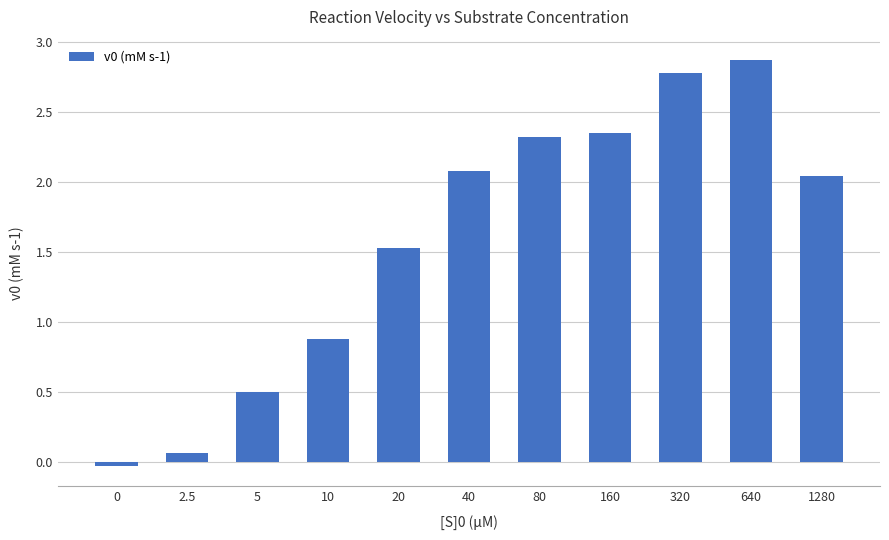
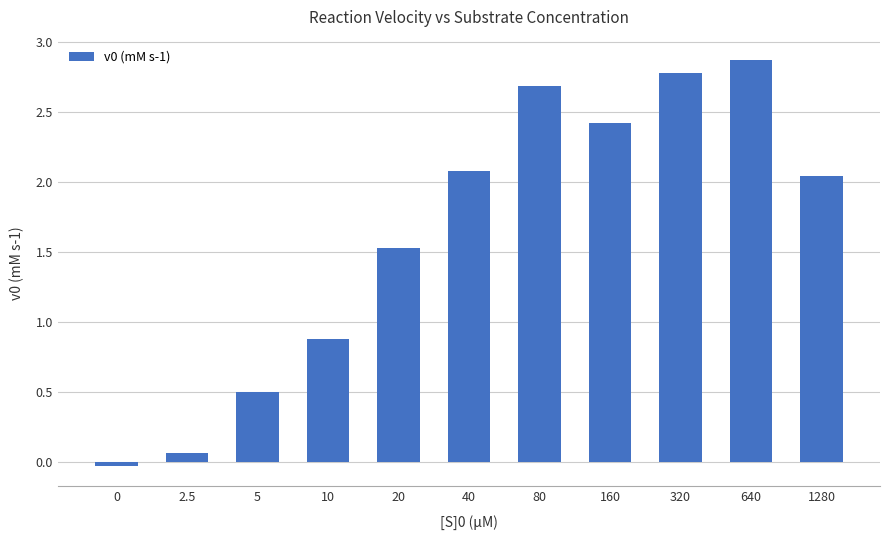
  {
    "0": -0.02,
    "2.5": 0.06,
    "5": 0.50,
    "10": 0.88,
    "20": 1.53,
    "40": 2.08,
-   "80": 2.32,
-   "160": 2.35,
+   "80": 2.69,
+   "160": 2.43,
    "320": 2.78,
    "640": 2.87,
    "1280": 2.05
  }
